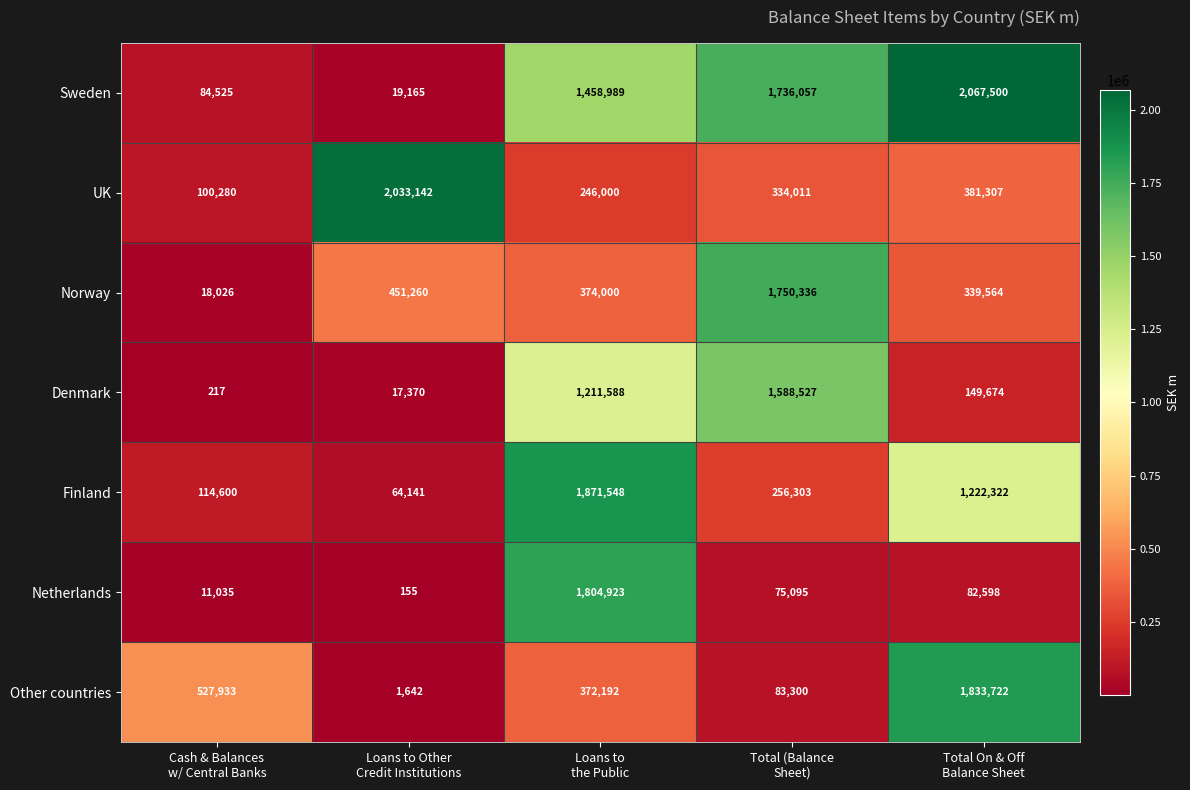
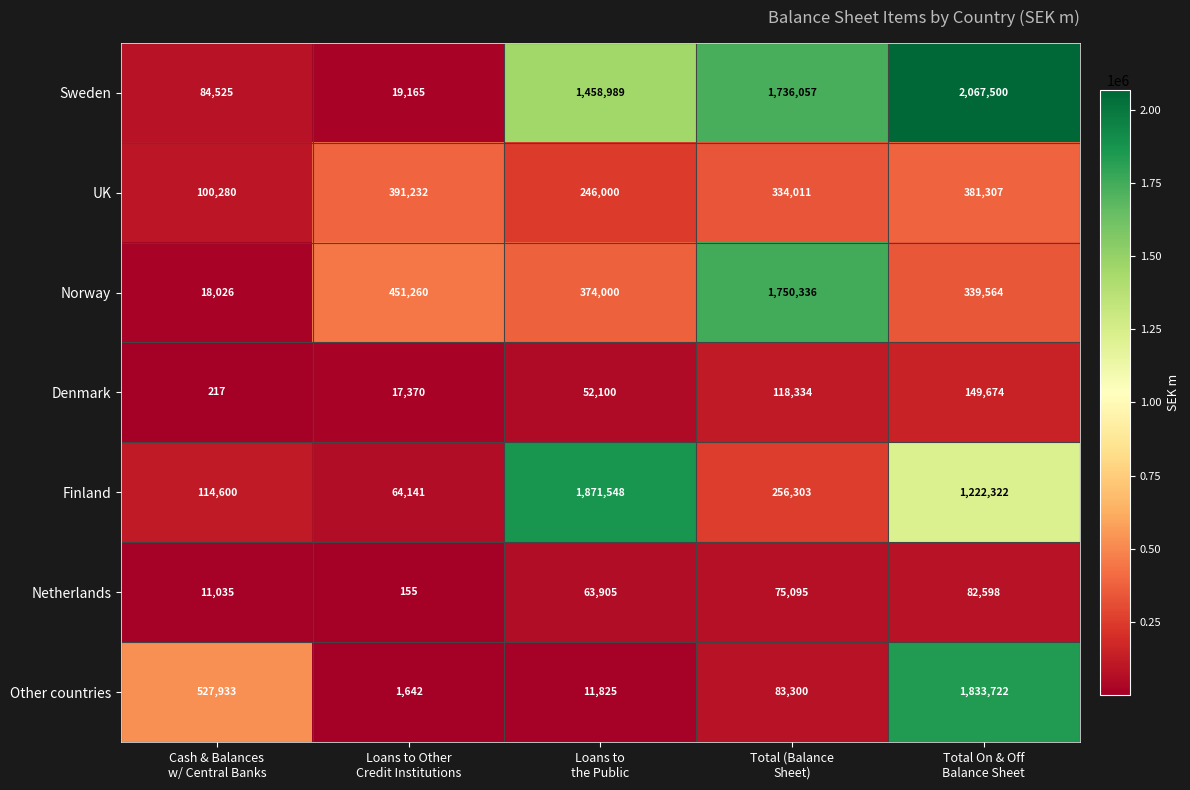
  {
    "Sweden": {
      "Cash & Balances w/ Central Banks": "84,525",
      "Loans to Other Credit Institutions": "19,165",
      "Loans to the Public": "1,458,989",
      "Total (Balance Sheet)": "1,736,057",
      "Total On & Off Balance Sheet": "2,067,500"
    },
    "UK": {
      "Cash & Balances w/ Central Banks": "100,280",
-     "Loans to Other Credit Institutions": "2,033,142",
+     "Loans to Other Credit Institutions": "391,232",
      "Loans to the Public": "246,000",
      "Total (Balance Sheet)": "334,011",
      "Total On & Off Balance Sheet": "381,307"
    },
    "Norway": {
      "Cash & Balances w/ Central Banks": "18,026",
      "Loans to Other Credit Institutions": "451,260",
      "Loans to the Public": "374,000",
      "Total (Balance Sheet)": "1,750,336",
      "Total On & Off Balance Sheet": "339,564"
    },
    "Denmark": {
      "Cash & Balances w/ Central Banks": "217",
      "Loans to Other Credit Institutions": "17,370",
-     "Loans to the Public": "1,211,588",
-     "Total (Balance Sheet)": "1,588,527",
+     "Loans to the Public": "52,100",
+     "Total (Balance Sheet)": "118,334",
      "Total On & Off Balance Sheet": "149,674"
    },
    "Finland": {
      "Cash & Balances w/ Central Banks": "114,600",
      "Loans to Other Credit Institutions": "64,141",
      "Loans to the Public": "1,871,548",
      "Total (Balance Sheet)": "256,303",
      "Total On & Off Balance Sheet": "1,222,322"
    },
    "Netherlands": {
      "Cash & Balances w/ Central Banks": "11,035",
      "Loans to Other Credit Institutions": "155",
-     "Loans to the Public": "1,804,923",
+     "Loans to the Public": "63,905",
      "Total (Balance Sheet)": "75,095",
      "Total On & Off Balance Sheet": "82,598"
    },
    "Other countries": {
      "Cash & Balances w/ Central Banks": "527,933",
      "Loans to Other Credit Institutions": "1,642",
-     "Loans to the Public": "372,192",
+     "Loans to the Public": "11,825",
      "Total (Balance Sheet)": "83,300",
      "Total On & Off Balance Sheet": "1,833,722"
    }
  }
